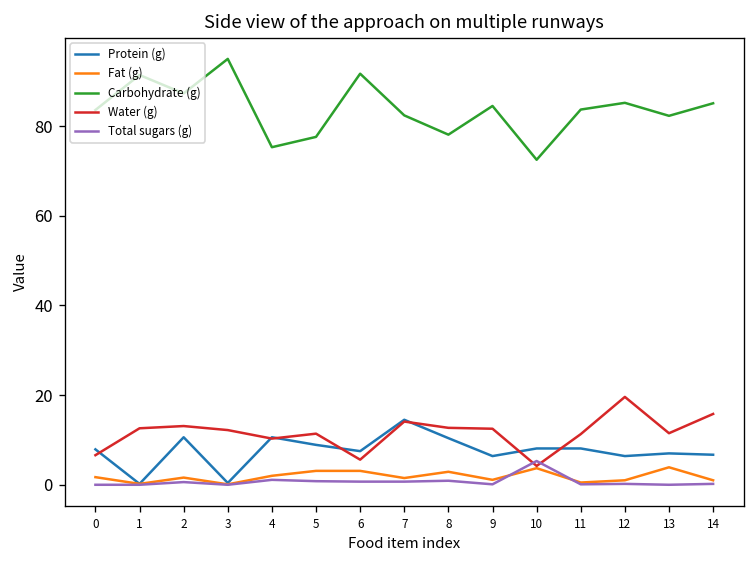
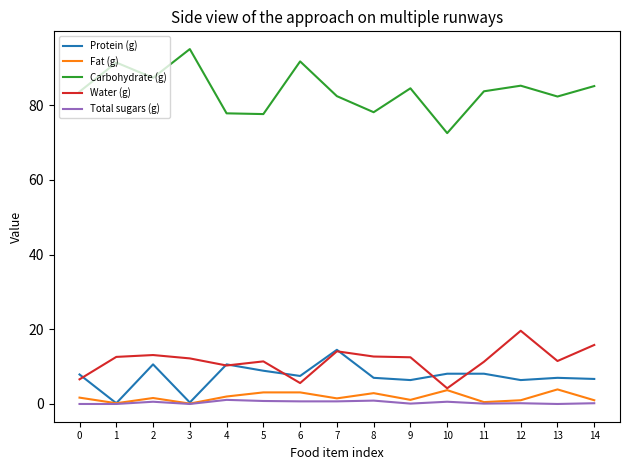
  {
    "Protein (g)": {
      "0": 8,
      "2": 11,
      "5": 9,
      "6": 8,
-     "8": 10,
+     "8": 7,
      "9": 6,
      "10": 8,
      "11": 8,
      "12": 6,
      "13": 7,
      "14": 7
    },
    "Fat (g)": {
      "0": 2,
      "2": 2,
      "4": 2,
      "5": 3,
      "6": 3,
      "7": 2,
      "8": 3,
      "9": 1,
      "12": 1,
      "13": 4,
      "14": 1
    },
    "Carbohydrate (g)": {
      "3": 95,
-     "4": 75,
+     "4": 78,
      "5": 78,
      "6": 92,
      "7": 82,
      "8": 78,
      "9": 85,
      "10": 73,
      "11": 84,
      "12": 85,
      "13": 82,
      "14": 85
    },
    "Water (g)": {
      "0": 7,
      "1": 13,
      "2": 13,
      "3": 12,
      "5": 11,
      "6": 6,
      "8": 13,
      "9": 13,
      "11": 11,
      "12": 20,
      "13": 12,
      "14": 16
    },
    "Total sugars (g)": {
      "0": 0,
      "2": 1,
      "4": 1,
      "5": 1,
      "6": 1,
      "7": 1,
      "8": 1,
      "9": 0,
-     "10": 5,
+     "10": 1,
      "12": 0,
      "13": 0,
      "14": 0
    }
  }
